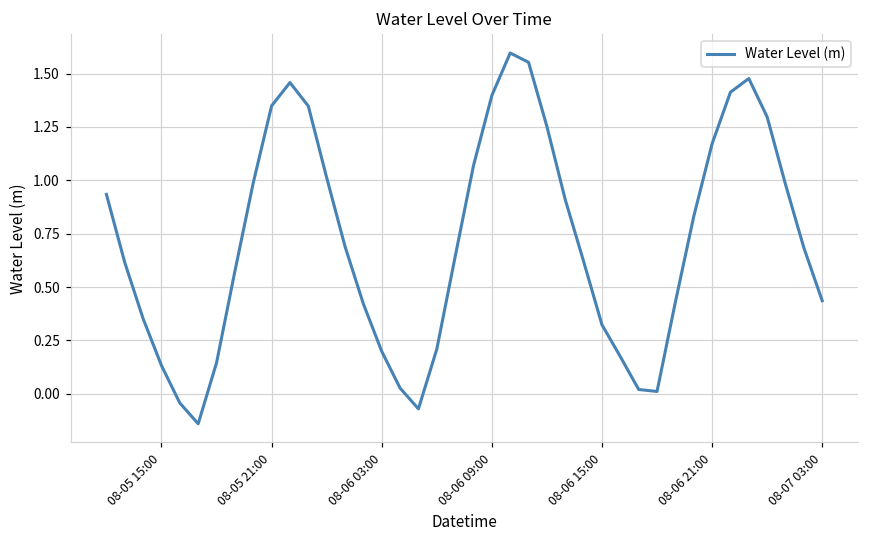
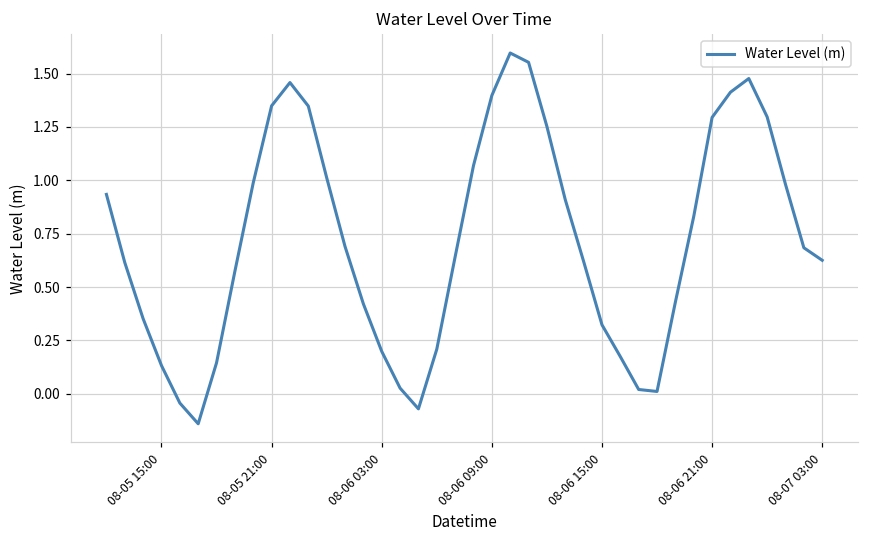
  {
    "08-05 15:00": 0.13,
    "08-05 21:00": 1.35,
    "08-06 03:00": 0.20,
    "08-06 09:00": 1.40,
    "08-06 15:00": 0.32,
-   "08-06 21:00": 1.17,
-   "08-07 03:00": 0.44
+   "08-06 21:00": 1.29,
+   "08-07 03:00": 0.63
  }
